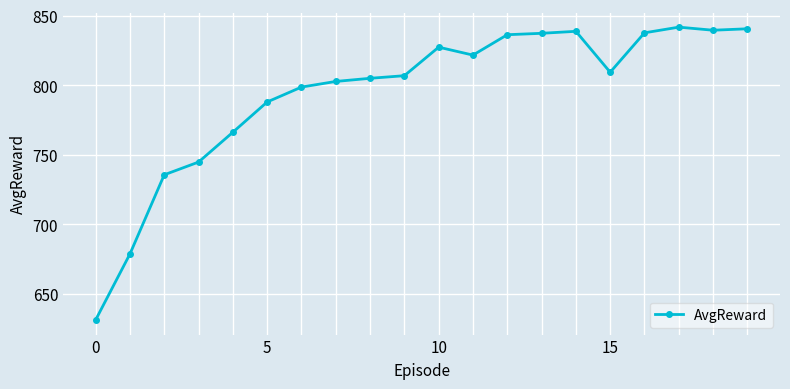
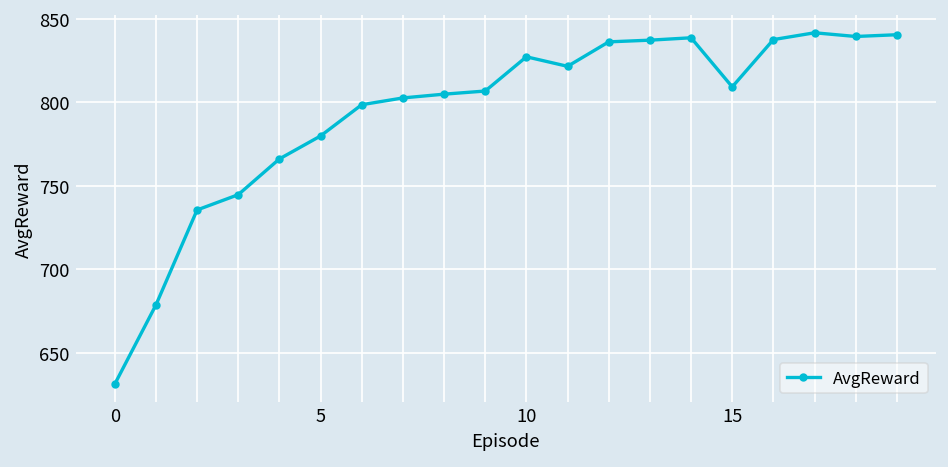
  {
    "0": 631,
-   "5": 788,
+   "5": 780,
    "10": 827,
    "15": 809
  }
